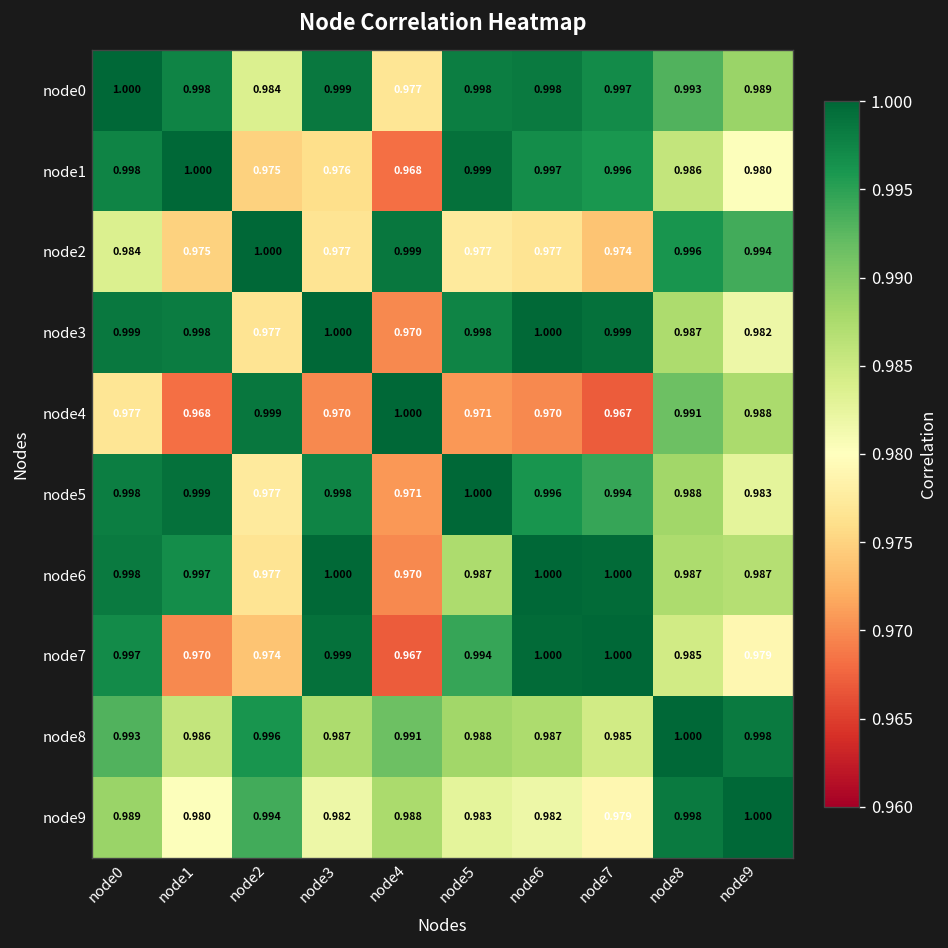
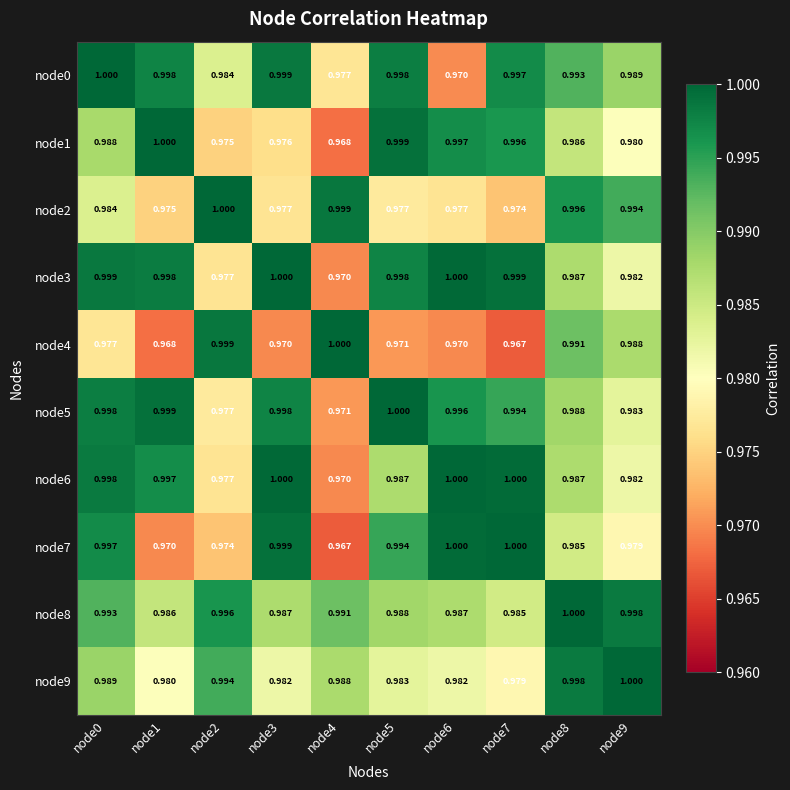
  {
    "node0": {
      "node0": 1.000,
      "node1": 0.998,
      "node2": 0.984,
      "node3": 0.999,
      "node4": 0.977,
      "node5": 0.998,
-     "node6": 0.998,
+     "node6": 0.970,
      "node7": 0.997,
      "node8": 0.993,
      "node9": 0.989
    },
    "node1": {
-     "node0": 0.998,
+     "node0": 0.988,
      "node1": 1.000,
      "node2": 0.975,
      "node3": 0.976,
      "node4": 0.968,
      "node5": 0.999,
      "node6": 0.997,
      "node7": 0.996,
      "node8": 0.986,
      "node9": 0.980
    },
    "node2": {
      "node0": 0.984,
      "node1": 0.975,
      "node2": 1.000,
      "node3": 0.977,
      "node4": 0.999,
      "node5": 0.977,
      "node6": 0.977,
      "node7": 0.974,
      "node8": 0.996,
      "node9": 0.994
    },
    "node3": {
      "node0": 0.999,
      "node1": 0.998,
      "node2": 0.977,
      "node3": 1.000,
      "node4": 0.970,
      "node5": 0.998,
      "node6": 1.000,
      "node7": 0.999,
      "node8": 0.987,
      "node9": 0.982
    },
    "node4": {
      "node0": 0.977,
      "node1": 0.968,
      "node2": 0.999,
      "node3": 0.970,
      "node4": 1.000,
      "node5": 0.971,
      "node6": 0.970,
      "node7": 0.967,
      "node8": 0.991,
      "node9": 0.988
    },
    "node5": {
      "node0": 0.998,
      "node1": 0.999,
      "node2": 0.977,
      "node3": 0.998,
      "node4": 0.971,
      "node5": 1.000,
      "node6": 0.996,
      "node7": 0.994,
      "node8": 0.988,
      "node9": 0.983
    },
    "node6": {
      "node0": 0.998,
      "node1": 0.997,
      "node2": 0.977,
      "node3": 1.000,
      "node4": 0.970,
      "node5": 0.987,
      "node6": 1.000,
      "node7": 1.000,
      "node8": 0.987,
-     "node9": 0.987
+     "node9": 0.982
    },
    "node7": {
      "node0": 0.997,
      "node1": 0.970,
      "node2": 0.974,
      "node3": 0.999,
      "node4": 0.967,
      "node5": 0.994,
      "node6": 1.000,
      "node7": 1.000,
      "node8": 0.985,
      "node9": 0.979
    },
    "node8": {
      "node0": 0.993,
      "node1": 0.986,
      "node2": 0.996,
      "node3": 0.987,
      "node4": 0.991,
      "node5": 0.988,
      "node6": 0.987,
      "node7": 0.985,
      "node8": 1.000,
      "node9": 0.998
    },
    "node9": {
      "node0": 0.989,
      "node1": 0.980,
      "node2": 0.994,
      "node3": 0.982,
      "node4": 0.988,
      "node5": 0.983,
      "node6": 0.982,
      "node7": 0.979,
      "node8": 0.998,
      "node9": 1.000
    }
  }
